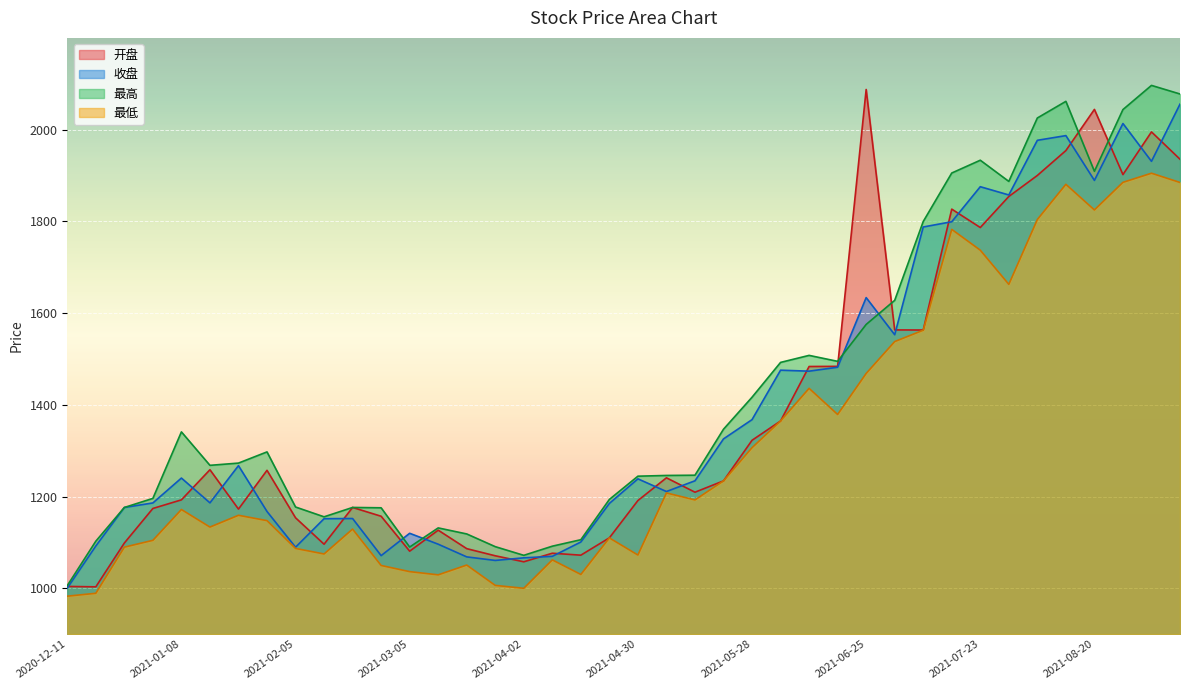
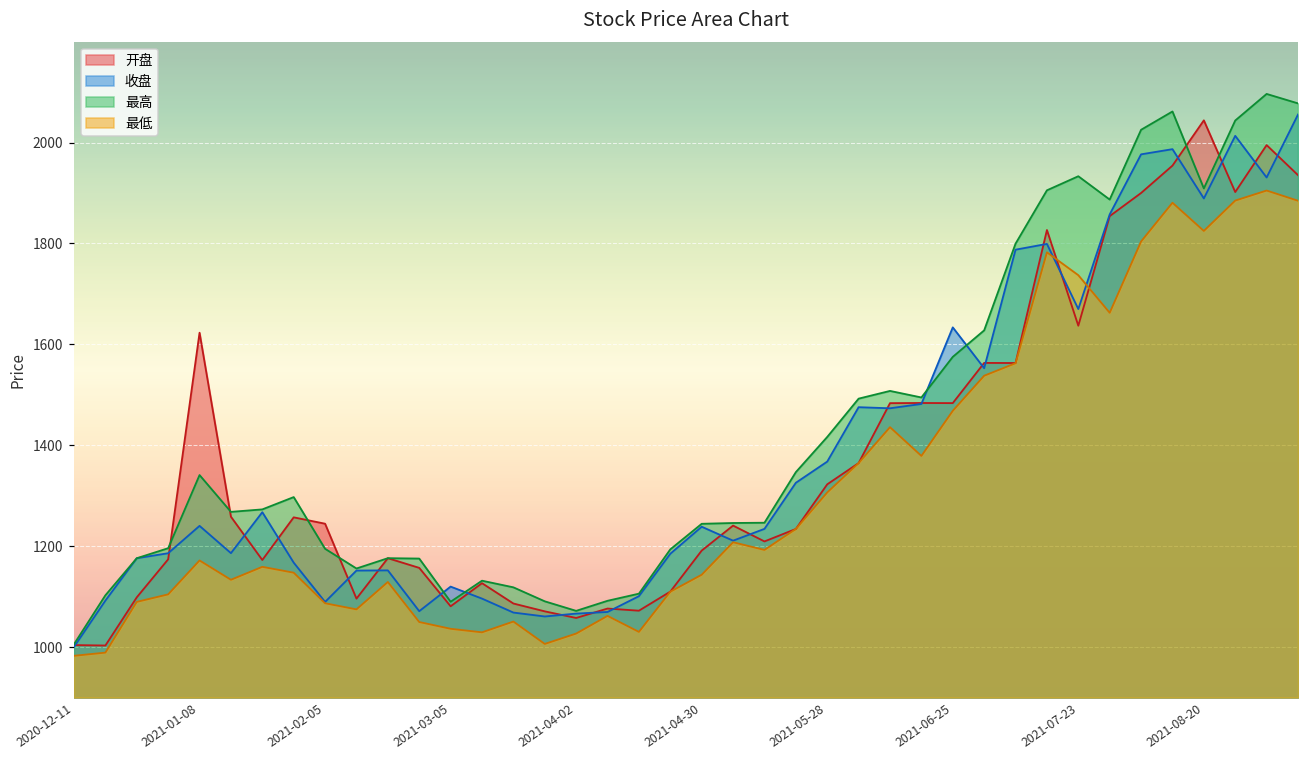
  {
    "开盘": {
-     "2021-01-08": 1190,
-     "2021-02-05": 1150,
+     "2021-01-08": 1620,
+     "2021-02-05": 1240,
      "2021-03-05": 1080,
      "2021-04-02": 1060,
      "2021-04-30": 1190,
      "2021-05-28": 1320,
-     "2021-06-25": 2090,
-     "2021-07-23": 1790,
+     "2021-06-25": 1480,
+     "2021-07-23": 1640,
      "2021-08-20": 2040
    },
    "收盘": {
      "2021-01-08": 1240,
      "2021-03-05": 1120,
      "2021-04-30": 1240,
      "2021-05-28": 1370,
      "2021-06-25": 1630,
-     "2021-07-23": 1880,
+     "2021-07-23": 1670,
      "2021-08-20": 1890
    },
    "最高": {
      "2021-01-08": 1340,
-     "2021-02-05": 1180,
+     "2021-02-05": 1190,
      "2021-03-05": 1090,
      "2021-04-30": 1240,
      "2021-05-28": 1420,
      "2021-06-25": 1580,
      "2021-07-23": 1930,
      "2021-08-20": 1910
    },
    "最低": {
      "2020-12-11": 980,
      "2021-01-08": 1170,
      "2021-03-05": 1040,
-     "2021-04-02": 1000,
-     "2021-04-30": 1070,
+     "2021-04-02": 1030,
+     "2021-04-30": 1140,
      "2021-05-28": 1310,
      "2021-06-25": 1470,
      "2021-07-23": 1740,
      "2021-08-20": 1820
    }
  }
